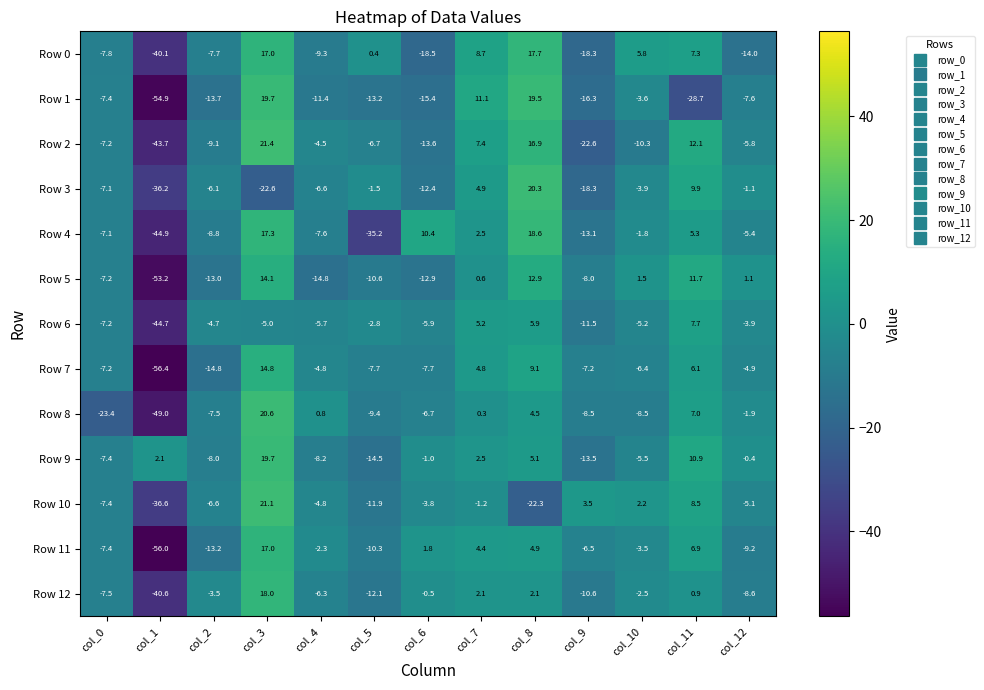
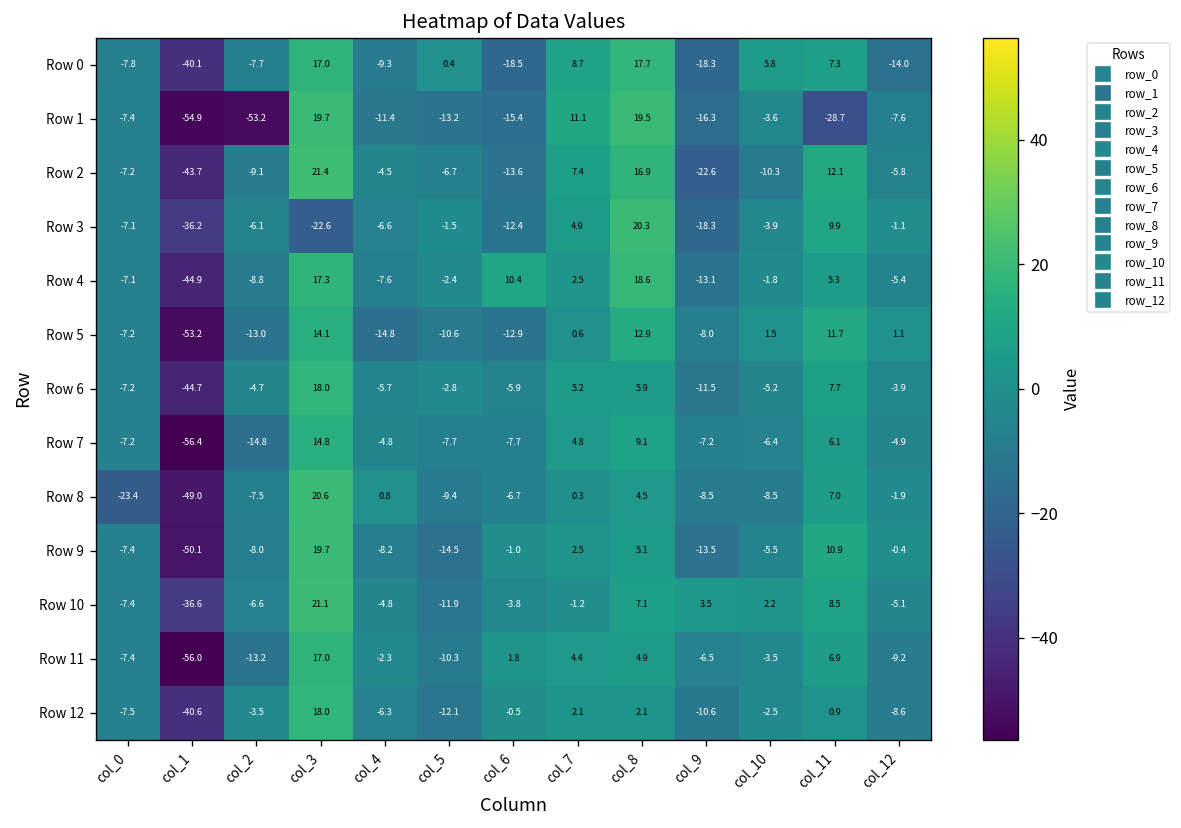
  {
    "Row 0": {
      "col_0": -7.8,
      "col_1": -40.1,
      "col_2": -7.7,
      "col_3": 17.0,
      "col_4": -9.3,
      "col_5": 0.4,
      "col_6": -18.5,
      "col_7": 8.7,
      "col_8": 17.7,
      "col_9": -18.3,
      "col_10": 5.8,
      "col_11": 7.3,
      "col_12": -14.0
    },
    "Row 1": {
      "col_0": -7.4,
      "col_1": -54.9,
-     "col_2": -13.7,
+     "col_2": -53.2,
      "col_3": 19.7,
      "col_4": -11.4,
      "col_5": -13.2,
      "col_6": -15.4,
      "col_7": 11.1,
      "col_8": 19.5,
      "col_9": -16.3,
      "col_10": -3.6,
      "col_11": -28.7,
      "col_12": -7.6
    },
    "Row 2": {
      "col_0": -7.2,
      "col_1": -43.7,
      "col_2": -9.1,
      "col_3": 21.4,
      "col_4": -4.5,
      "col_5": -6.7,
      "col_6": -13.6,
      "col_7": 7.4,
      "col_8": 16.9,
      "col_9": -22.6,
      "col_10": -10.3,
      "col_11": 12.1,
      "col_12": -5.8
    },
    "Row 3": {
      "col_0": -7.1,
      "col_1": -36.2,
      "col_2": -6.1,
      "col_3": -22.6,
      "col_4": -6.6,
      "col_5": -1.5,
      "col_6": -12.4,
      "col_7": 4.9,
      "col_8": 20.3,
      "col_9": -18.3,
      "col_10": -3.9,
      "col_11": 9.9,
      "col_12": -1.1
    },
    "Row 4": {
      "col_0": -7.1,
      "col_1": -44.9,
      "col_2": -8.8,
      "col_3": 17.3,
      "col_4": -7.6,
-     "col_5": -35.2,
+     "col_5": -2.4,
      "col_6": 10.4,
      "col_7": 2.5,
      "col_8": 18.6,
      "col_9": -13.1,
      "col_10": -1.8,
      "col_11": 5.3,
      "col_12": -5.4
    },
    "Row 5": {
      "col_0": -7.2,
      "col_1": -53.2,
      "col_2": -13.0,
      "col_3": 14.1,
      "col_4": -14.8,
      "col_5": -10.6,
      "col_6": -12.9,
      "col_7": 0.6,
      "col_8": 12.9,
      "col_9": -8.0,
      "col_10": 1.5,
      "col_11": 11.7,
      "col_12": 1.1
    },
    "Row 6": {
      "col_0": -7.2,
      "col_1": -44.7,
      "col_2": -4.7,
-     "col_3": -5.0,
+     "col_3": 18.0,
      "col_4": -5.7,
      "col_5": -2.8,
      "col_6": -5.9,
      "col_7": 5.2,
      "col_8": 5.9,
      "col_9": -11.5,
      "col_10": -5.2,
      "col_11": 7.7,
      "col_12": -3.9
    },
    "Row 7": {
      "col_0": -7.2,
      "col_1": -56.4,
      "col_2": -14.8,
      "col_3": 14.8,
      "col_4": -4.8,
      "col_5": -7.7,
      "col_6": -7.7,
      "col_7": 4.8,
      "col_8": 9.1,
      "col_9": -7.2,
      "col_10": -6.4,
      "col_11": 6.1,
      "col_12": -4.9
    },
    "Row 8": {
      "col_0": -23.4,
      "col_1": -49.0,
      "col_2": -7.5,
      "col_3": 20.6,
      "col_4": 0.8,
      "col_5": -9.4,
      "col_6": -6.7,
      "col_7": 0.3,
      "col_8": 4.5,
      "col_9": -8.5,
      "col_10": -8.5,
      "col_11": 7.0,
      "col_12": -1.9
    },
    "Row 9": {
      "col_0": -7.4,
-     "col_1": 2.1,
+     "col_1": -50.1,
      "col_2": -8.0,
      "col_3": 19.7,
      "col_4": -8.2,
      "col_5": -14.5,
      "col_6": -1.0,
      "col_7": 2.5,
      "col_8": 5.1,
      "col_9": -13.5,
      "col_10": -5.5,
      "col_11": 10.9,
      "col_12": -0.4
    },
    "Row 10": {
      "col_0": -7.4,
      "col_1": -36.6,
      "col_2": -6.6,
      "col_3": 21.1,
      "col_4": -4.8,
      "col_5": -11.9,
      "col_6": -3.8,
      "col_7": -1.2,
-     "col_8": -22.3,
+     "col_8": 7.1,
      "col_9": 3.5,
      "col_10": 2.2,
      "col_11": 8.5,
      "col_12": -5.1
    },
    "Row 11": {
      "col_0": -7.4,
      "col_1": -56.0,
      "col_2": -13.2,
      "col_3": 17.0,
      "col_4": -2.3,
      "col_5": -10.3,
      "col_6": 1.8,
      "col_7": 4.4,
      "col_8": 4.9,
      "col_9": -6.5,
      "col_10": -3.5,
      "col_11": 6.9,
      "col_12": -9.2
    },
    "Row 12": {
      "col_0": -7.5,
      "col_1": -40.6,
      "col_2": -3.5,
      "col_3": 18.0,
      "col_4": -6.3,
      "col_5": -12.1,
      "col_6": -0.5,
      "col_7": 2.1,
      "col_8": 2.1,
      "col_9": -10.6,
      "col_10": -2.5,
      "col_11": 0.9,
      "col_12": -8.6
    }
  }
